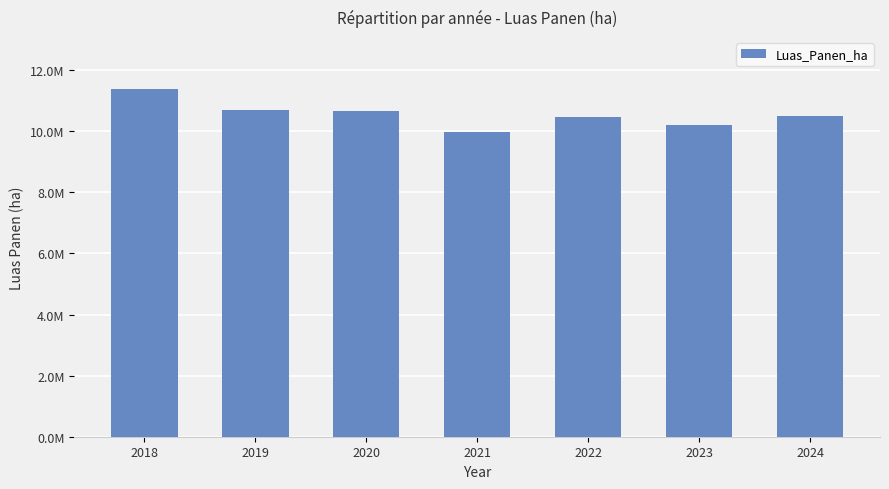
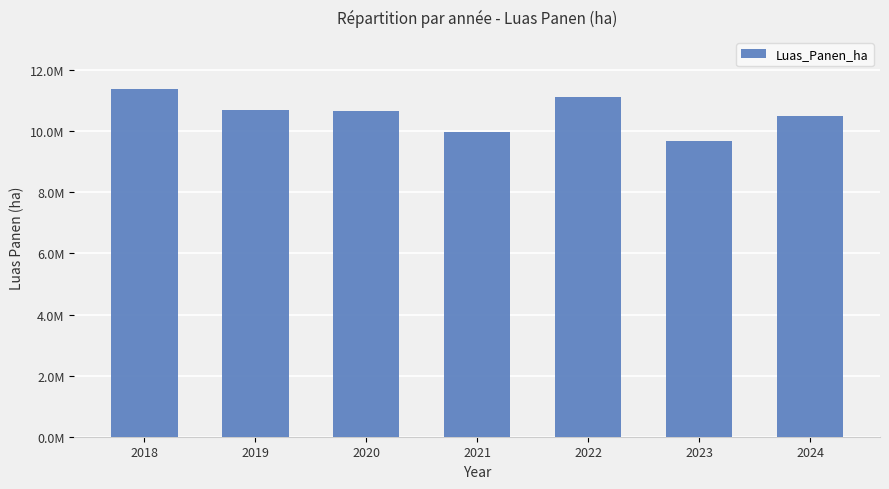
  {
    "2018": 11400000,
    "2019": 10700000,
    "2020": 10700000,
    "2021": 10000000,
-   "2022": 10500000,
-   "2023": 10200000,
+   "2022": 11100000,
+   "2023": 9700000,
    "2024": 10500000
  }
